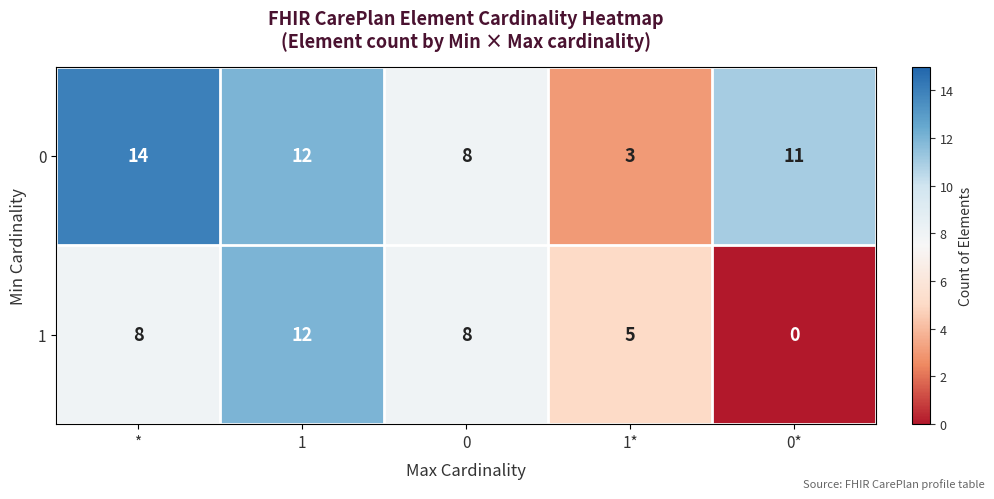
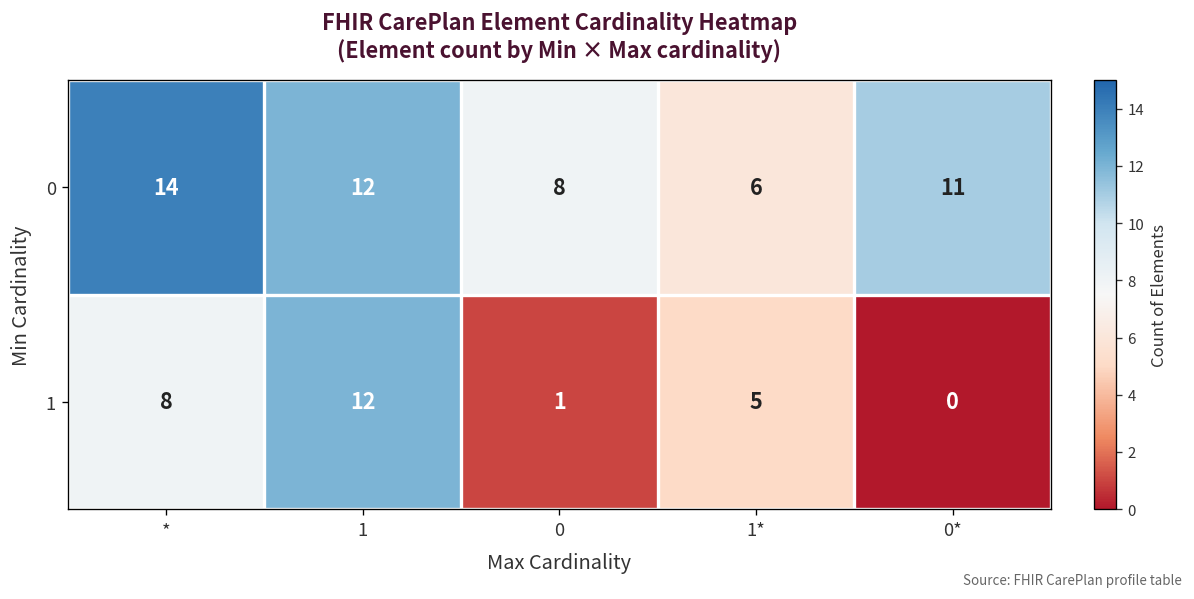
  {
    "0": {
      "*": 14,
      "1": 12,
      "0": 8,
-     "1*": 3,
+     "1*": 6,
      "0*": 11
    },
    "1": {
      "*": 8,
      "1": 12,
-     "0": 8,
+     "0": 1,
      "1*": 5,
      "0*": 0
    }
  }
